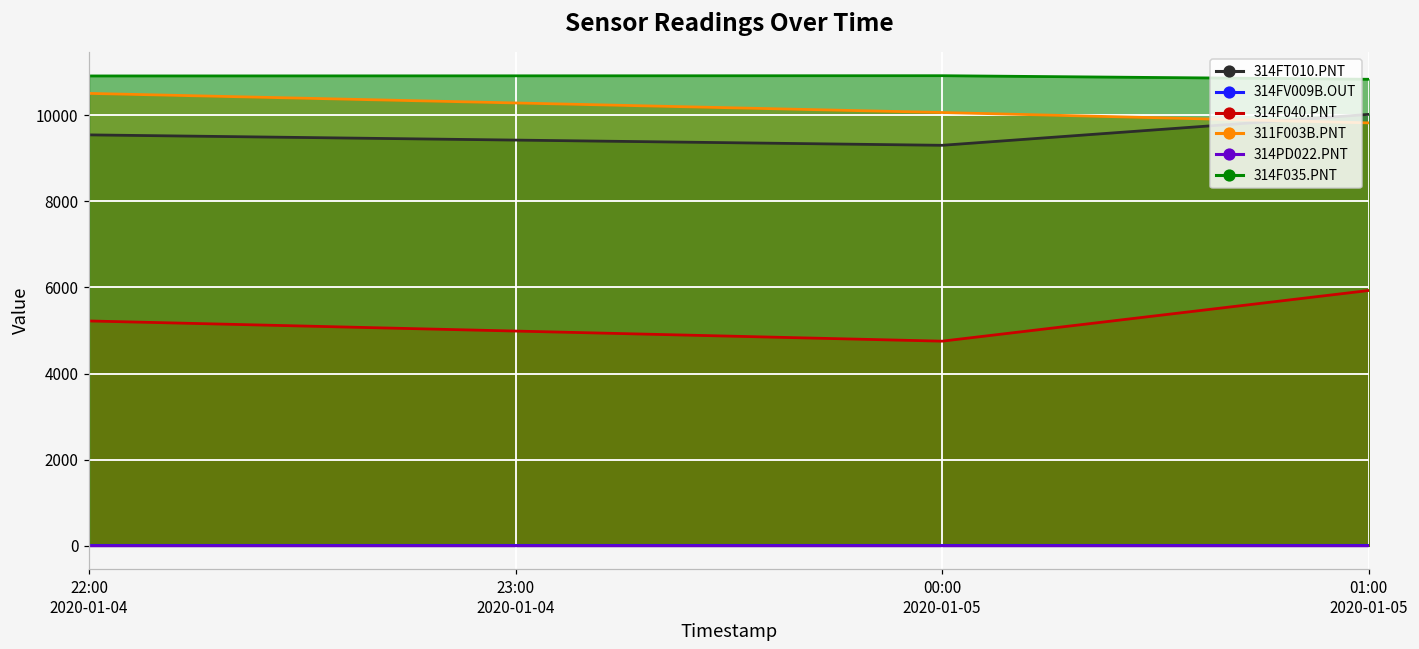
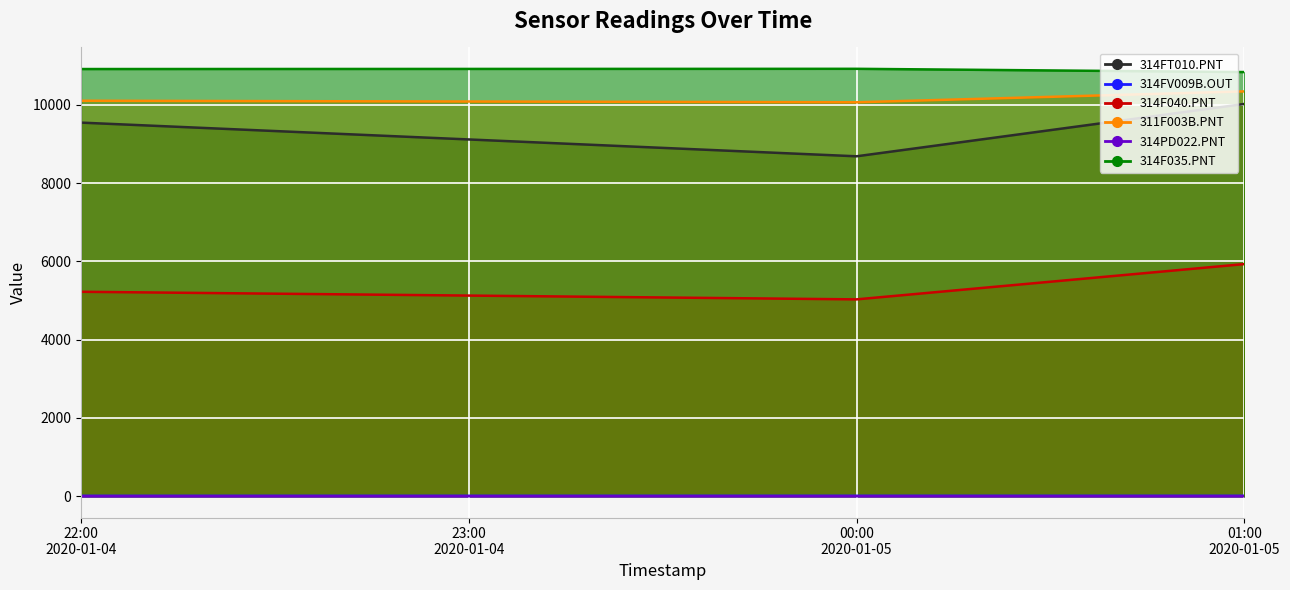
  {
    "314FT010.PNT": {
      "22:00 2020-01-04": 9500,
-     "00:00 2020-01-05": 9300,
+     "00:00 2020-01-05": 8700,
      "01:00 2020-01-05": 10000
    },
    "314PD022.PNT": {
      "22:00 2020-01-04": 0,
      "00:00 2020-01-05": 0,
      "01:00 2020-01-05": 0
    },
    "314F040.PNT": {
      "22:00 2020-01-04": 5200,
-     "00:00 2020-01-05": 4800,
+     "00:00 2020-01-05": 5000,
      "01:00 2020-01-05": 5900
    },
    "311F003B.PNT": {
-     "22:00 2020-01-04": 10500,
+     "22:00 2020-01-04": 10100,
      "00:00 2020-01-05": 10100,
-     "01:00 2020-01-05": 9800
+     "01:00 2020-01-05": 10300
    },
    "314F035.PNT": {
      "22:00 2020-01-04": 10900,
      "00:00 2020-01-05": 10900,
      "01:00 2020-01-05": 10800
    }
  }
